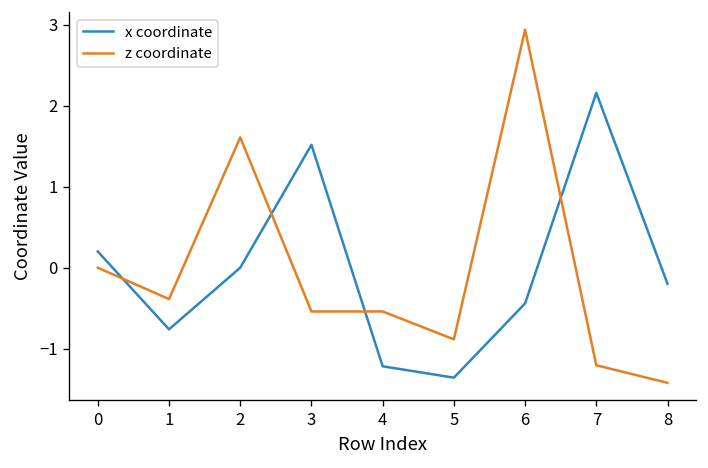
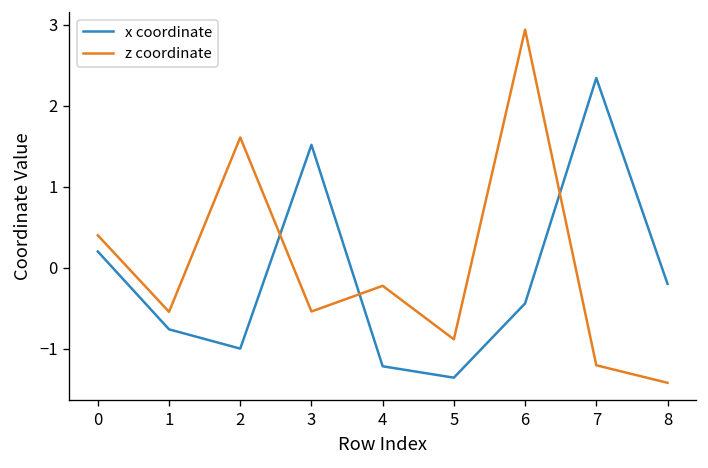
  {
    "x coordinate": {
      "0": 0.2,
      "1": -0.8,
-     "2": 0,
+     "2": -1,
      "3": 1.5,
      "4": -1.2,
      "5": -1.4,
      "6": -0.4,
-     "7": 2.2,
+     "7": 2.3,
      "8": -0.2
    },
    "z coordinate": {
-     "0": 0.0,
-     "1": -0.4,
+     "0": 0.4,
+     "1": -0.5,
      "2": 1.6,
      "3": -0.5,
-     "4": -0.5,
+     "4": -0.2,
      "5": -0.9,
      "6": 2.9,
      "7": -1.2,
      "8": -1.4
    }
  }
